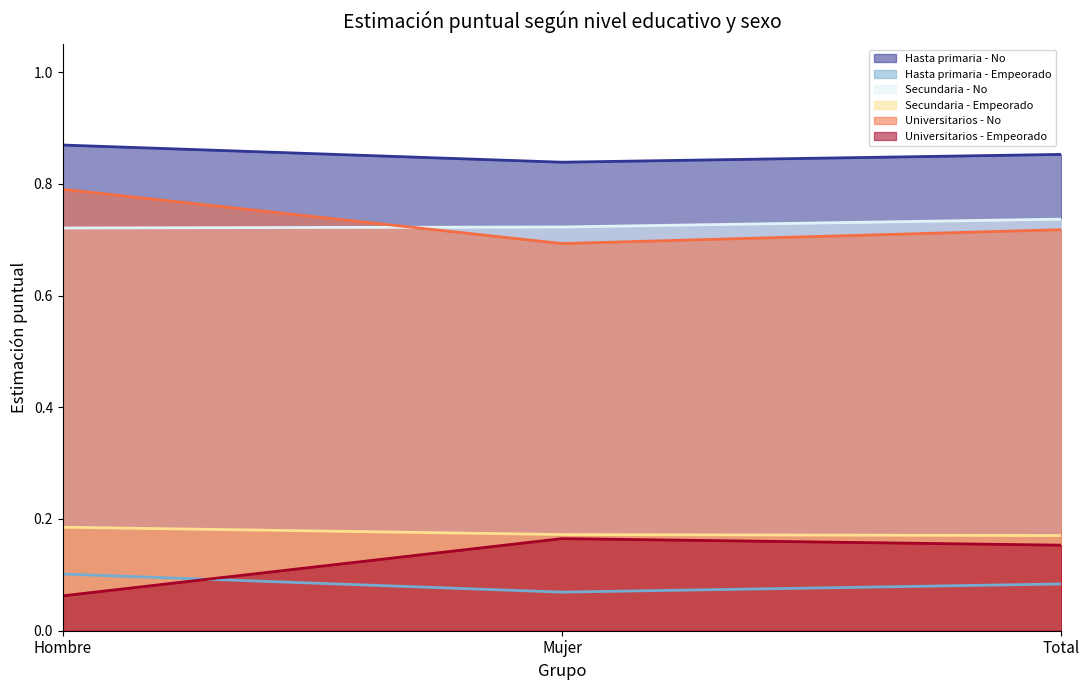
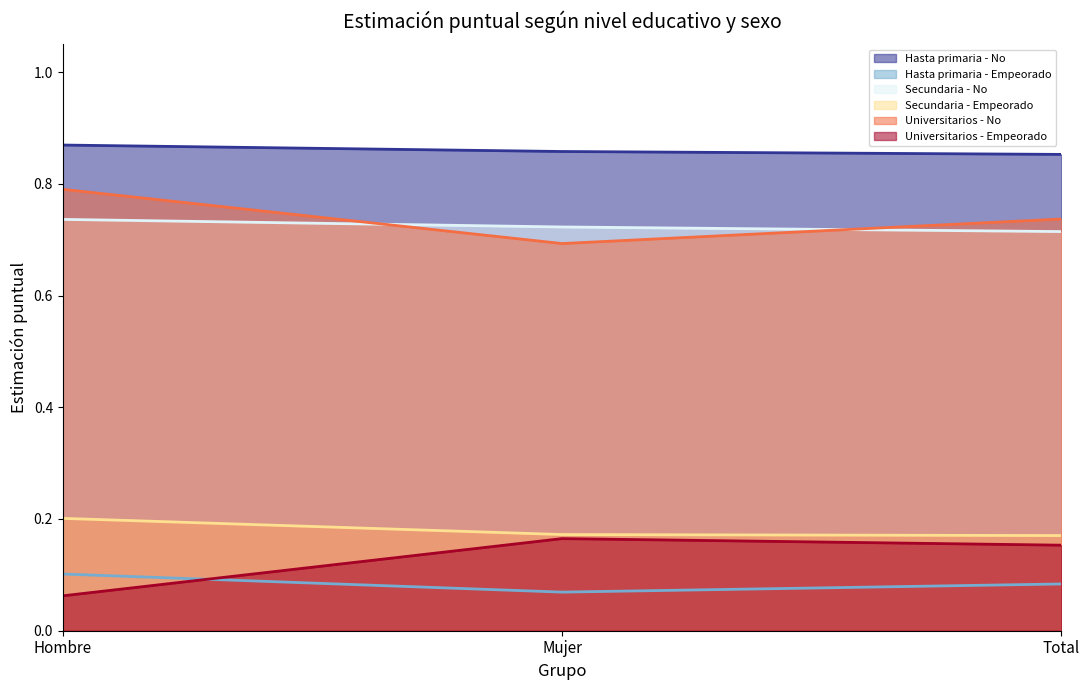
  {
    "Hasta primaria - No": {
      "Hombre": 0.87,
-     "Mujer": 0.84,
+     "Mujer": 0.86,
      "Total": 0.85
    },
    "Hasta primaria - Empeorado": {
      "Hombre": 0.10,
      "Mujer": 0.07,
      "Total": 0.08
    },
    "Secundaria - No": {
-     "Hombre": 0.72,
+     "Hombre": 0.74,
      "Mujer": 0.72,
-     "Total": 0.74
+     "Total": 0.71
    },
    "Secundaria - Empeorado": {
-     "Hombre": 0.19,
+     "Hombre": 0.20,
      "Mujer": 0.17,
      "Total": 0.17
    },
    "Universitarios - No": {
      "Hombre": 0.79,
      "Mujer": 0.69,
-     "Total": 0.72
+     "Total": 0.74
    },
    "Universitarios - Empeorado": {
      "Hombre": 0.06,
      "Mujer": 0.16,
      "Total": 0.15
    }
  }
